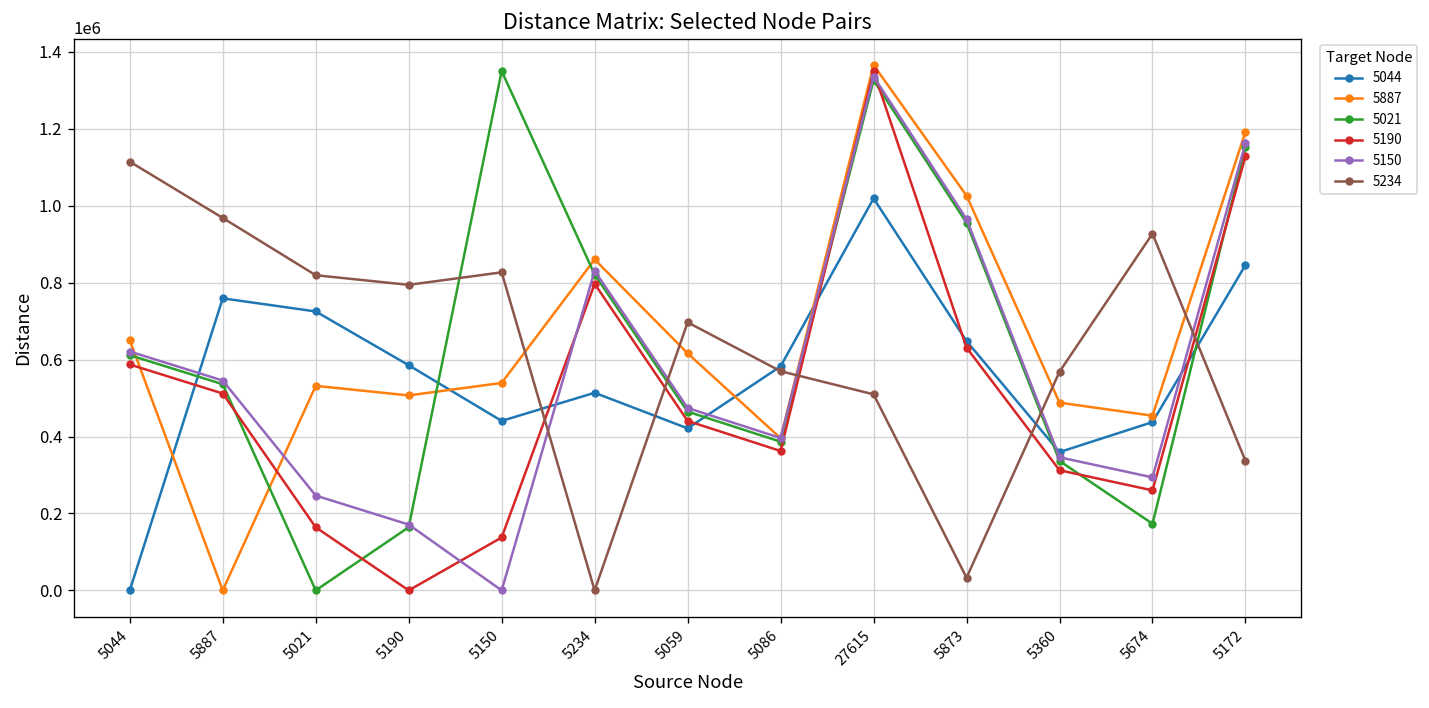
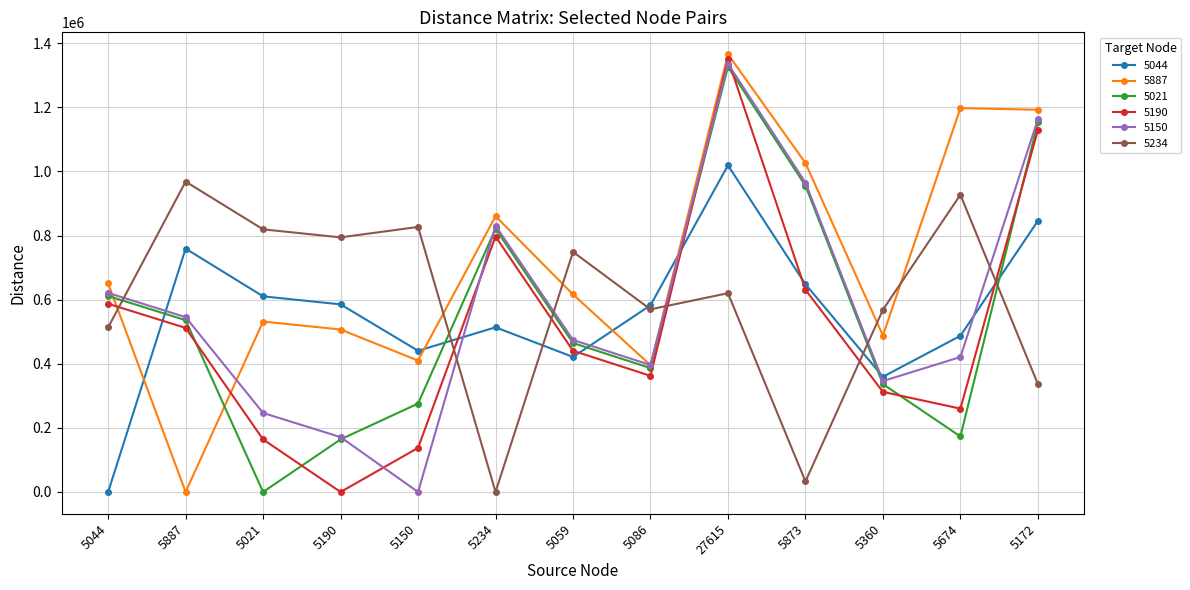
  {
    "5044": {
      "5044": 0,
      "5887": 760000,
-     "5021": 730000,
+     "5021": 610000,
      "5190": 590000,
      "5150": 440000,
      "5234": 510000,
      "5059": 420000,
      "5086": 580000,
      "27615": 1020000,
      "5873": 650000,
      "5360": 360000,
-     "5674": 440000,
+     "5674": 490000,
      "5172": 850000
    },
    "5887": {
      "5044": 650000,
      "5887": 0,
      "5021": 530000,
      "5190": 510000,
-     "5150": 540000,
+     "5150": 410000,
      "5234": 860000,
      "5059": 620000,
      "27615": 1370000,
      "5873": 1030000,
      "5360": 490000,
-     "5674": 450000,
+     "5674": 1200000,
      "5172": 1190000
    },
    "5021": {
      "5044": 610000,
      "5887": 540000,
      "5021": 0,
-     "5150": 1350000,
+     "5150": 280000,
      "5234": 820000,
      "5059": 460000,
      "5086": 390000,
      "27615": 1330000,
      "5873": 960000,
      "5360": 340000,
      "5674": 170000,
      "5172": 1150000
    },
    "5190": {
      "5044": 590000,
      "5887": 510000,
      "5021": 160000,
      "5190": 0,
      "5150": 140000,
      "5234": 800000,
      "5059": 440000,
      "5086": 360000,
      "27615": 1350000,
      "5873": 630000,
      "5360": 310000,
      "5674": 260000,
      "5172": 1130000
    },
    "5150": {
      "5044": 620000,
      "5887": 550000,
      "5021": 250000,
      "5150": 0,
      "5234": 830000,
      "5059": 470000,
      "27615": 1340000,
      "5873": 970000,
      "5360": 350000,
-     "5674": 290000,
+     "5674": 420000,
      "5172": 1160000
    },
    "5234": {
-     "5044": 1110000,
+     "5044": 510000,
      "5887": 970000,
      "5021": 820000,
      "5190": 790000,
      "5150": 830000,
      "5234": 0,
-     "5059": 700000,
+     "5059": 750000,
      "5086": 570000,
-     "27615": 510000,
+     "27615": 620000,
      "5873": 30000,
      "5360": 570000,
      "5674": 930000,
      "5172": 340000
    }
  }
